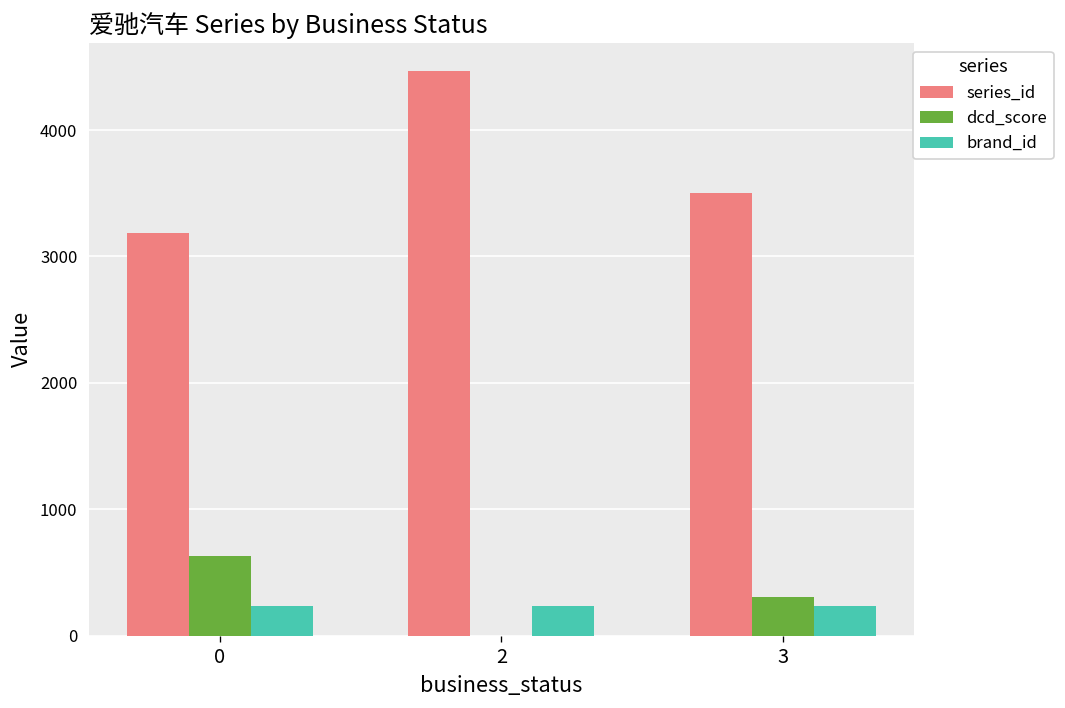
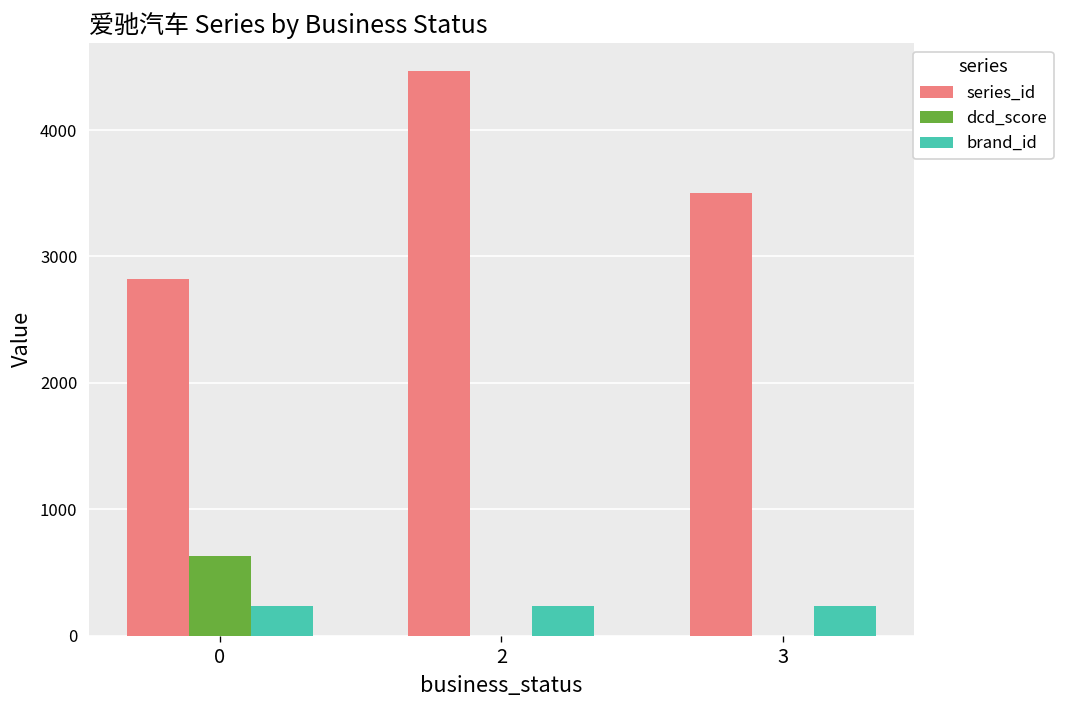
  {
    "series_id": {
-     "0": 3190,
+     "0": 2820,
      "2": 4460,
      "3": 3500
    },
    "dcd_score": {
      "0": 630,
      "2": 0,
-     "3": 300
+     "3": 0
    },
    "brand_id": {
      "0": 230,
      "2": 230,
      "3": 230
    }
  }
